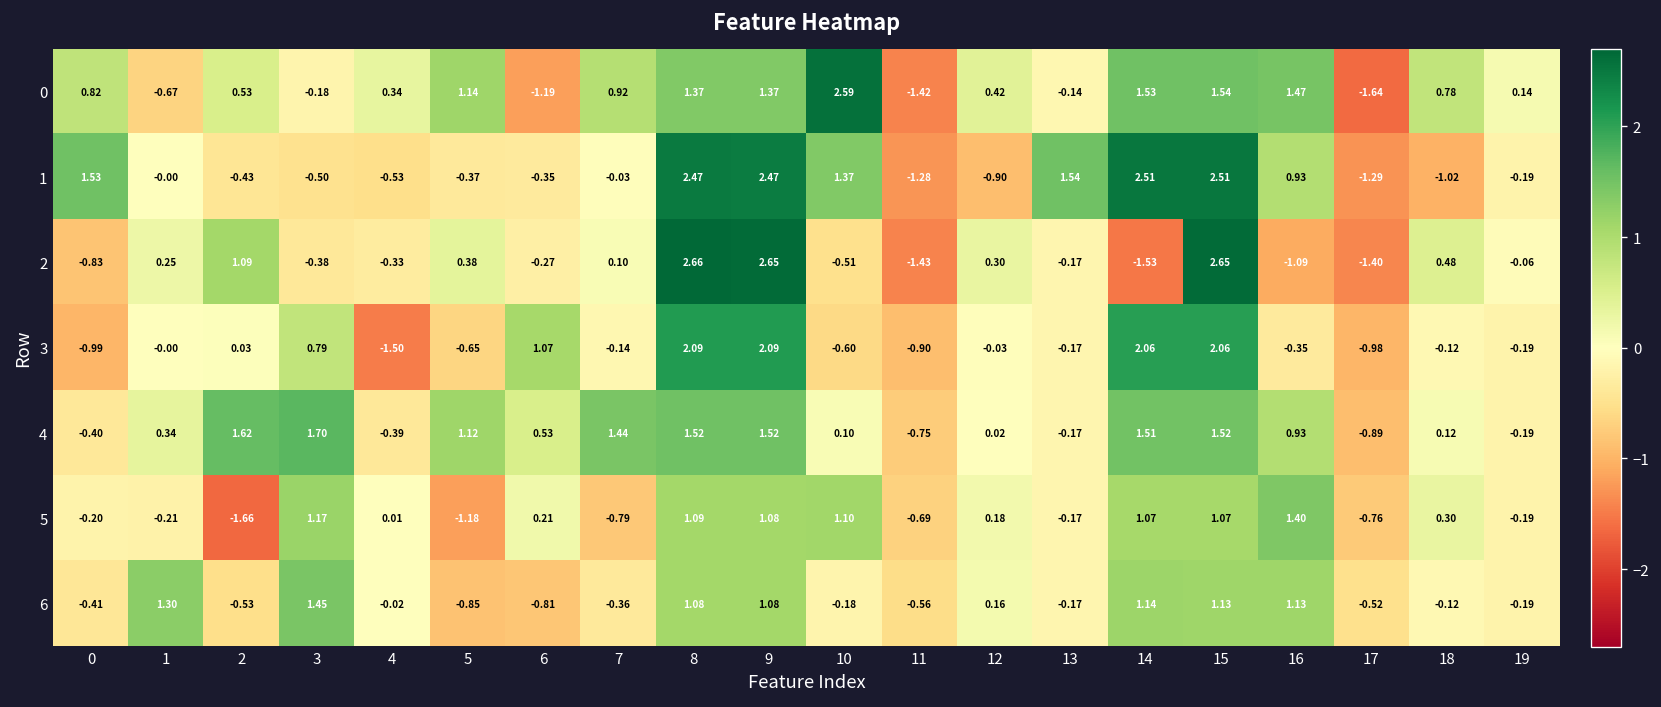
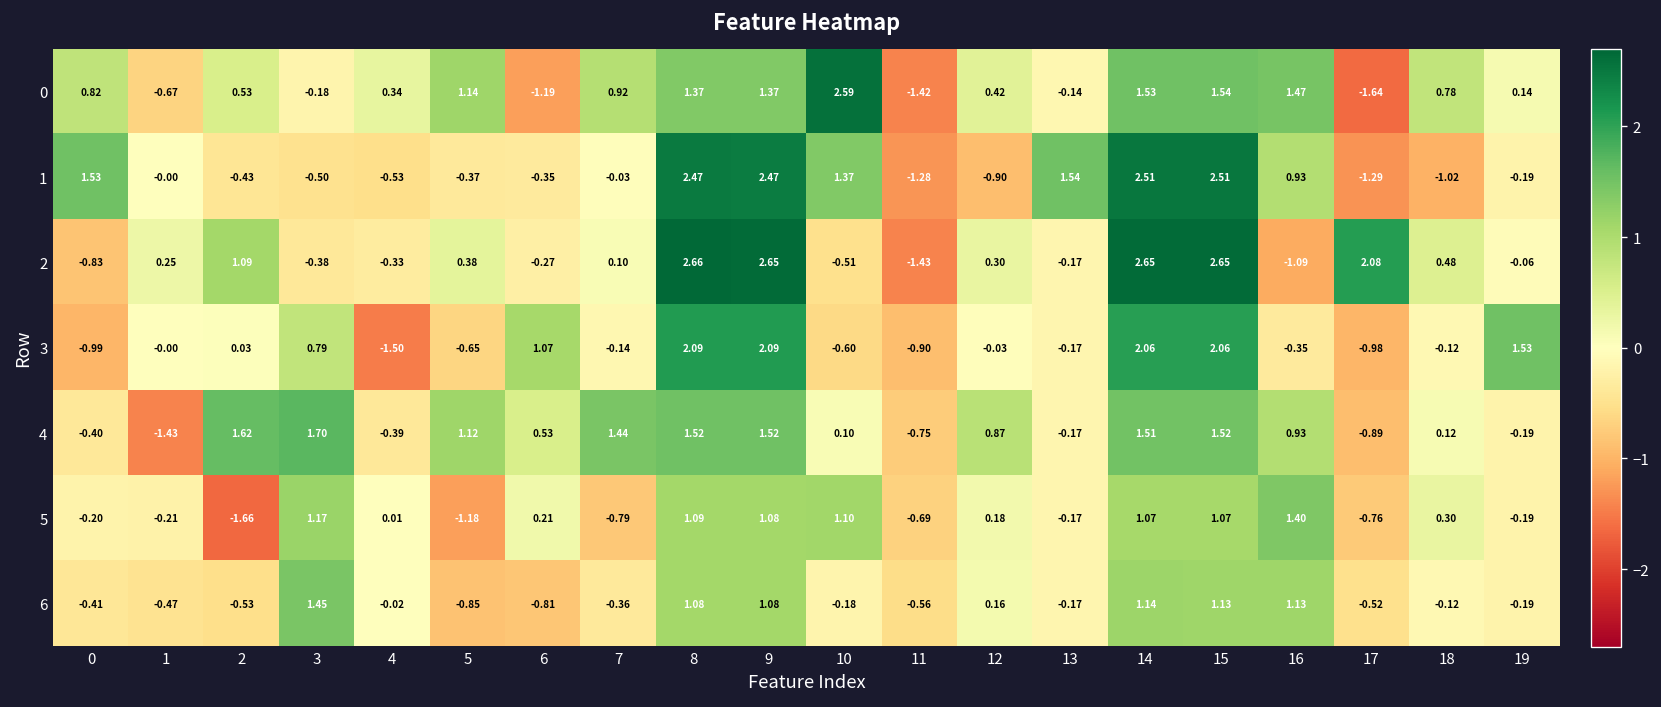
  {
    "0": {
      "0": 0.82,
      "1": -0.67,
      "2": 0.53,
      "3": -0.18,
      "4": 0.34,
      "5": 1.14,
      "6": -1.19,
      "7": 0.92,
      "8": 1.37,
      "9": 1.37,
      "10": 2.59,
      "11": -1.42,
      "12": 0.42,
      "13": -0.14,
      "14": 1.53,
      "15": 1.54,
      "16": 1.47,
      "17": -1.64,
      "18": 0.78,
      "19": 0.14
    },
    "1": {
      "0": 1.53,
      "1": -0.00,
      "2": -0.43,
      "3": -0.50,
      "4": -0.53,
      "5": -0.37,
      "6": -0.35,
      "7": -0.03,
      "8": 2.47,
      "9": 2.47,
      "10": 1.37,
      "11": -1.28,
      "12": -0.90,
      "13": 1.54,
      "14": 2.51,
      "15": 2.51,
      "16": 0.93,
      "17": -1.29,
      "18": -1.02,
      "19": -0.19
    },
    "2": {
      "0": -0.83,
      "1": 0.25,
      "2": 1.09,
      "3": -0.38,
      "4": -0.33,
      "5": 0.38,
      "6": -0.27,
      "7": 0.10,
      "8": 2.66,
      "9": 2.65,
      "10": -0.51,
      "11": -1.43,
      "12": 0.30,
      "13": -0.17,
-     "14": -1.53,
+     "14": 2.65,
      "15": 2.65,
      "16": -1.09,
-     "17": -1.40,
+     "17": 2.08,
      "18": 0.48,
      "19": -0.06
    },
    "3": {
      "0": -0.99,
      "1": -0.00,
      "2": 0.03,
      "3": 0.79,
      "4": -1.50,
      "5": -0.65,
      "6": 1.07,
      "7": -0.14,
      "8": 2.09,
      "9": 2.09,
      "10": -0.60,
      "11": -0.90,
      "12": -0.03,
      "13": -0.17,
      "14": 2.06,
      "15": 2.06,
      "16": -0.35,
      "17": -0.98,
      "18": -0.12,
-     "19": -0.19
+     "19": 1.53
    },
    "4": {
      "0": -0.40,
-     "1": 0.34,
+     "1": -1.43,
      "2": 1.62,
      "3": 1.70,
      "4": -0.39,
      "5": 1.12,
      "6": 0.53,
      "7": 1.44,
      "8": 1.52,
      "9": 1.52,
      "10": 0.10,
      "11": -0.75,
-     "12": 0.02,
+     "12": 0.87,
      "13": -0.17,
      "14": 1.51,
      "15": 1.52,
      "16": 0.93,
      "17": -0.89,
      "18": 0.12,
      "19": -0.19
    },
    "5": {
      "0": -0.20,
      "1": -0.21,
      "2": -1.66,
      "3": 1.17,
      "4": 0.01,
      "5": -1.18,
      "6": 0.21,
      "7": -0.79,
      "8": 1.09,
      "9": 1.08,
      "10": 1.10,
      "11": -0.69,
      "12": 0.18,
      "13": -0.17,
      "14": 1.07,
      "15": 1.07,
      "16": 1.40,
      "17": -0.76,
      "18": 0.30,
      "19": -0.19
    },
    "6": {
      "0": -0.41,
-     "1": 1.30,
+     "1": -0.47,
      "2": -0.53,
      "3": 1.45,
      "4": -0.02,
      "5": -0.85,
      "6": -0.81,
      "7": -0.36,
      "8": 1.08,
      "9": 1.08,
      "10": -0.18,
      "11": -0.56,
      "12": 0.16,
      "13": -0.17,
      "14": 1.14,
      "15": 1.13,
      "16": 1.13,
      "17": -0.52,
      "18": -0.12,
      "19": -0.19
    }
  }
